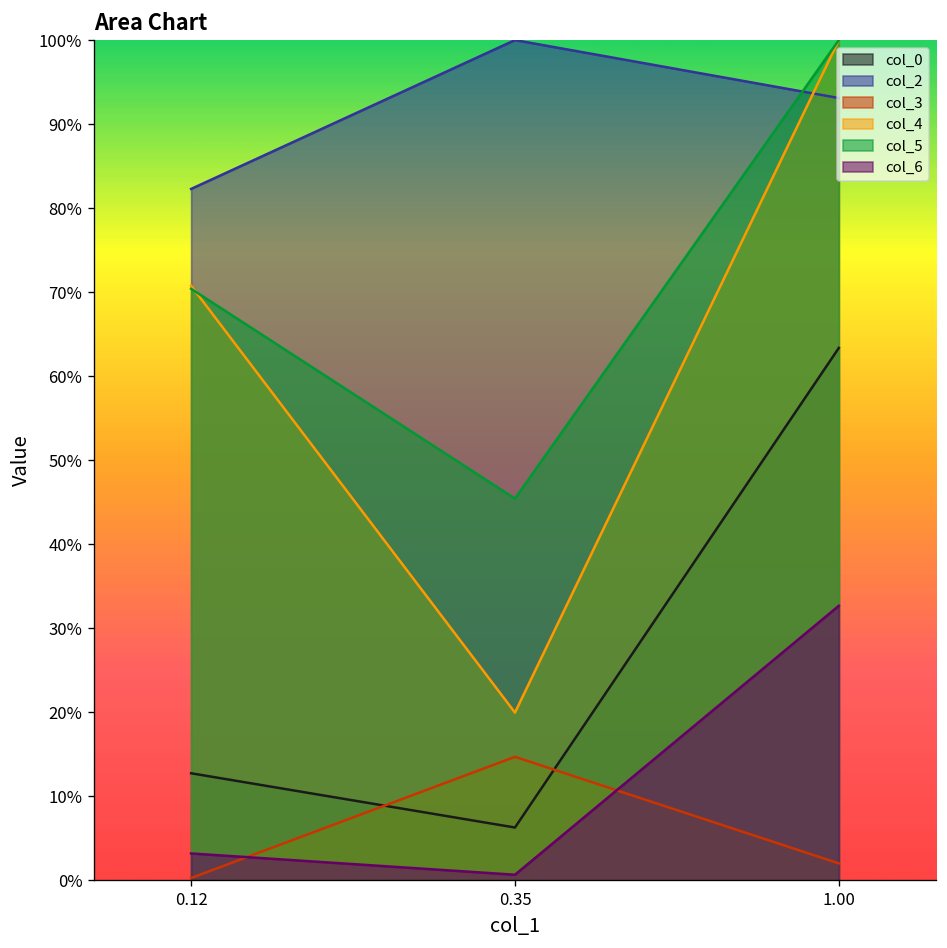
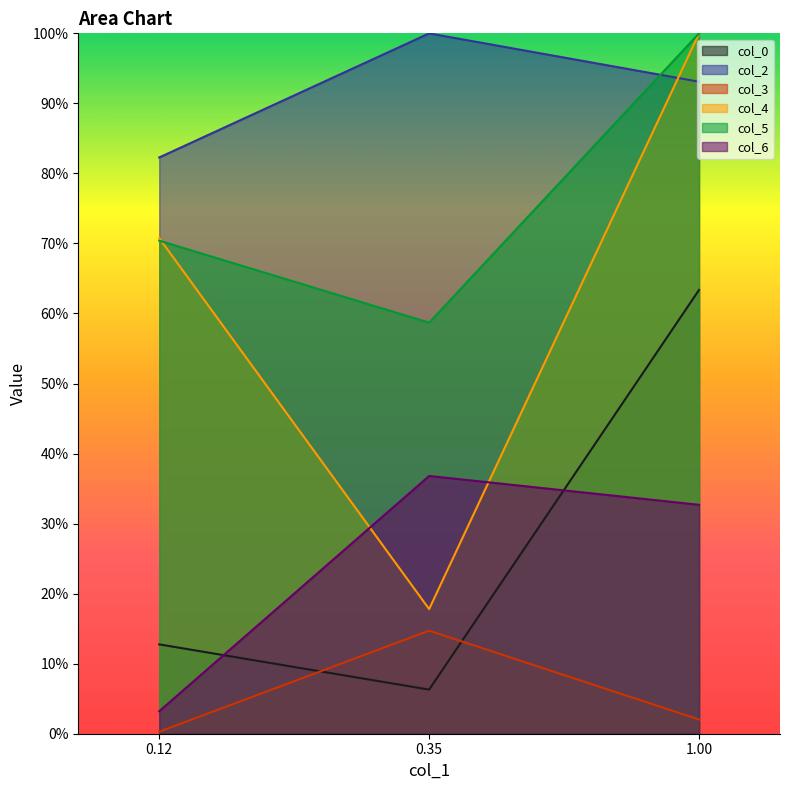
  {
    "col_0": {
      "0.12": "13%",
      "0.35": "6%",
      "1.00": "63%"
    },
    "col_2": {
      "0.12": "82%",
      "0.35": "100%"
    },
    "col_3": {
      "0.12": "0%",
      "0.35": "15%",
      "1.00": "2%"
    },
    "col_4": {
-     "0.35": "20%"
+     "0.35": "18%"
    },
    "col_5": {
-     "0.35": "45%"
+     "0.35": "59%"
    },
    "col_6": {
      "0.12": "3%",
-     "0.35": "1%",
+     "0.35": "37%",
      "1.00": "33%"
    }
  }
